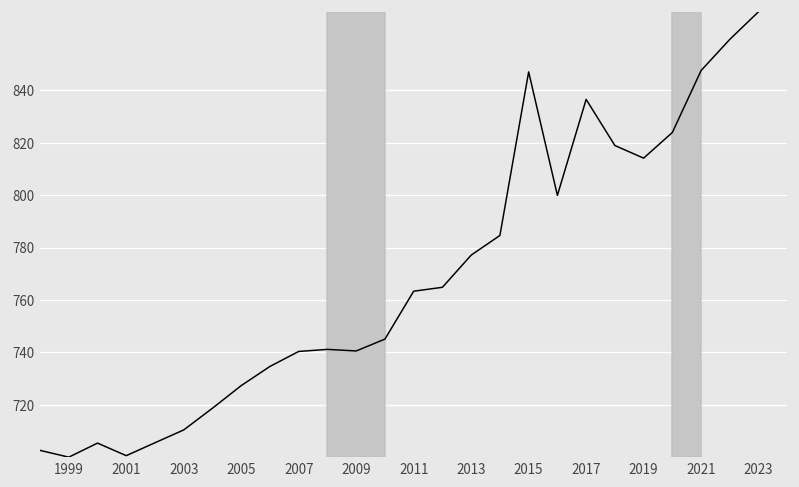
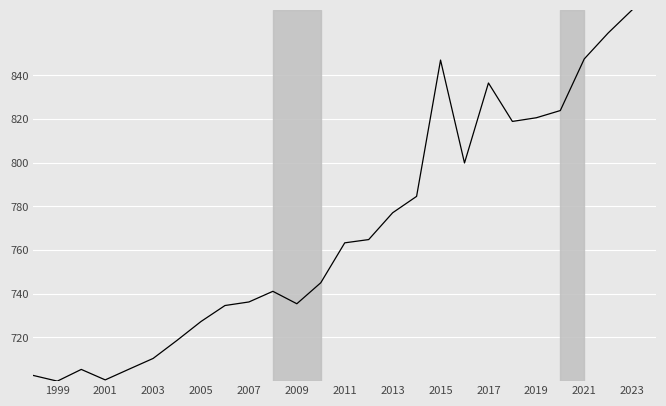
  {
    "1999": 700,
    "2001": 701,
    "2003": 710,
    "2005": 727,
-   "2007": 740,
-   "2009": 741,
+   "2007": 736,
+   "2009": 735,
    "2011": 763,
    "2013": 777,
    "2015": 847,
    "2017": 837,
-   "2019": 814,
+   "2019": 821,
    "2021": 848,
    "2023": 870
  }
